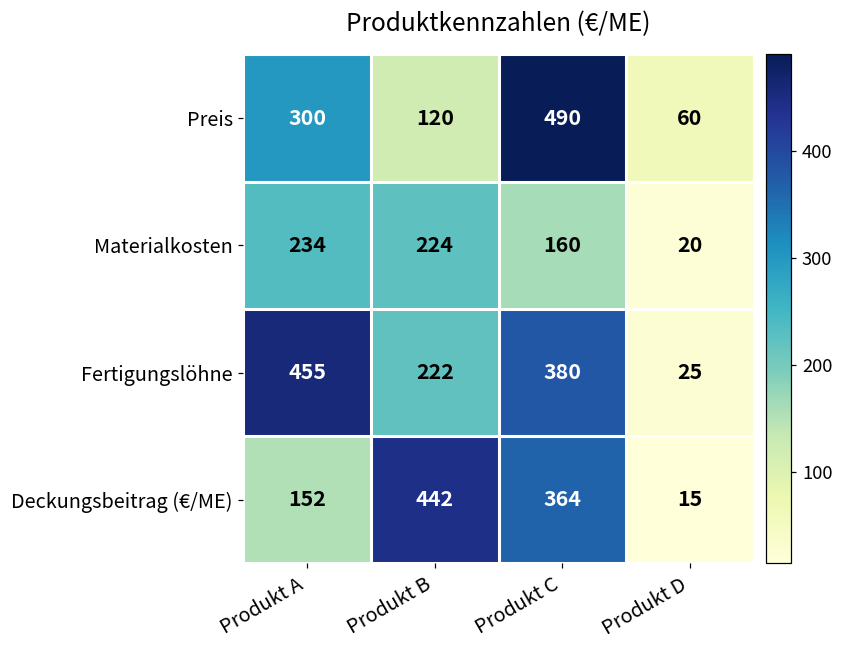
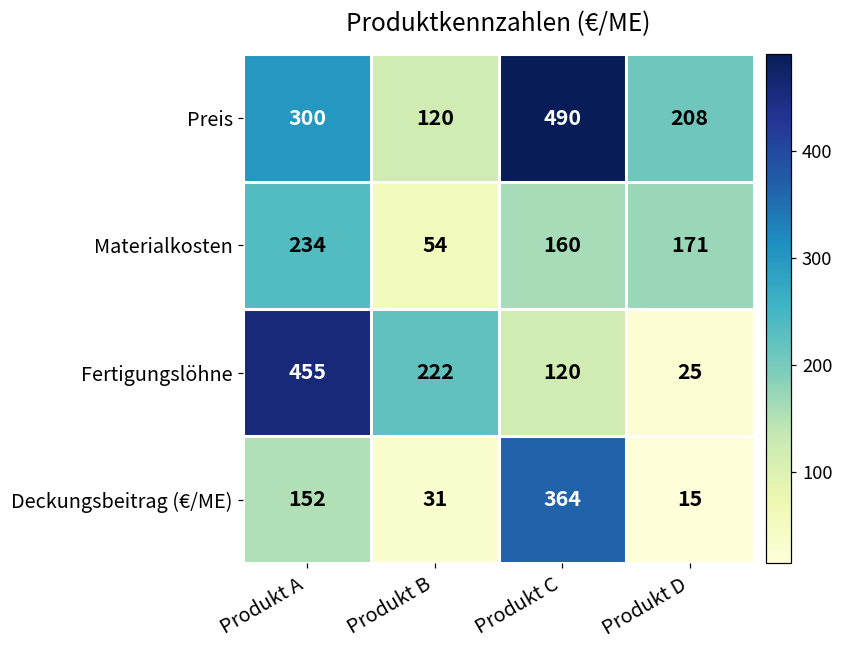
  {
    "Preis": {
      "Produkt A": 300,
      "Produkt B": 120,
      "Produkt C": 490,
-     "Produkt D": 60
+     "Produkt D": 208
    },
    "Materialkosten": {
      "Produkt A": 234,
-     "Produkt B": 224,
+     "Produkt B": 54,
      "Produkt C": 160,
-     "Produkt D": 20
+     "Produkt D": 171
    },
    "Fertigungslöhne": {
      "Produkt A": 455,
      "Produkt B": 222,
-     "Produkt C": 380,
+     "Produkt C": 120,
      "Produkt D": 25
    },
    "Deckungsbeitrag (€/ME)": {
      "Produkt A": 152,
-     "Produkt B": 442,
+     "Produkt B": 31,
      "Produkt C": 364,
      "Produkt D": 15
    }
  }
